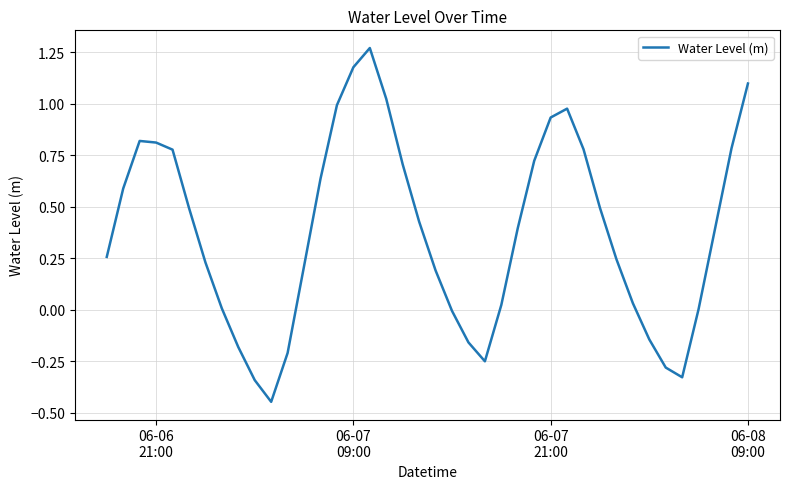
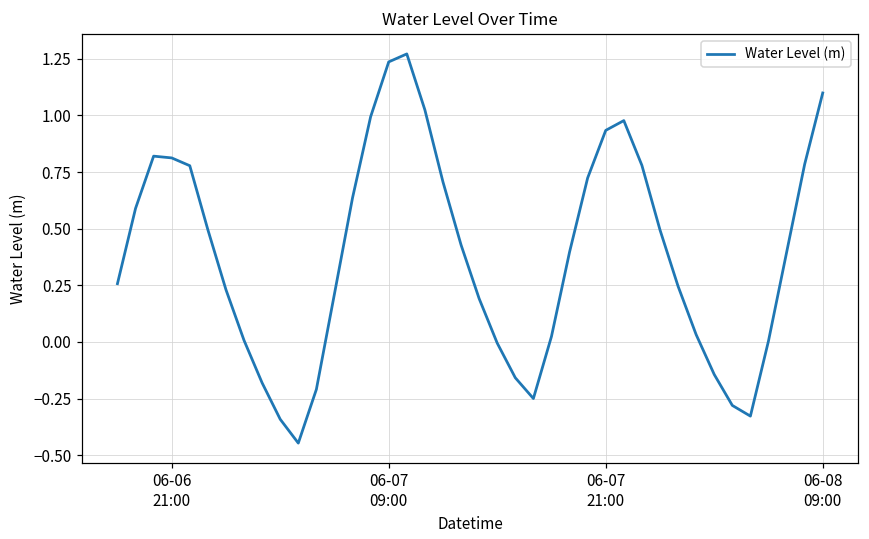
  {
    "06-06 21:00": 0.81,
-   "06-07 09:00": 1.18,
+   "06-07 09:00": 1.24,
    "06-07 21:00": 0.93,
    "06-08 09:00": 1.10
  }
